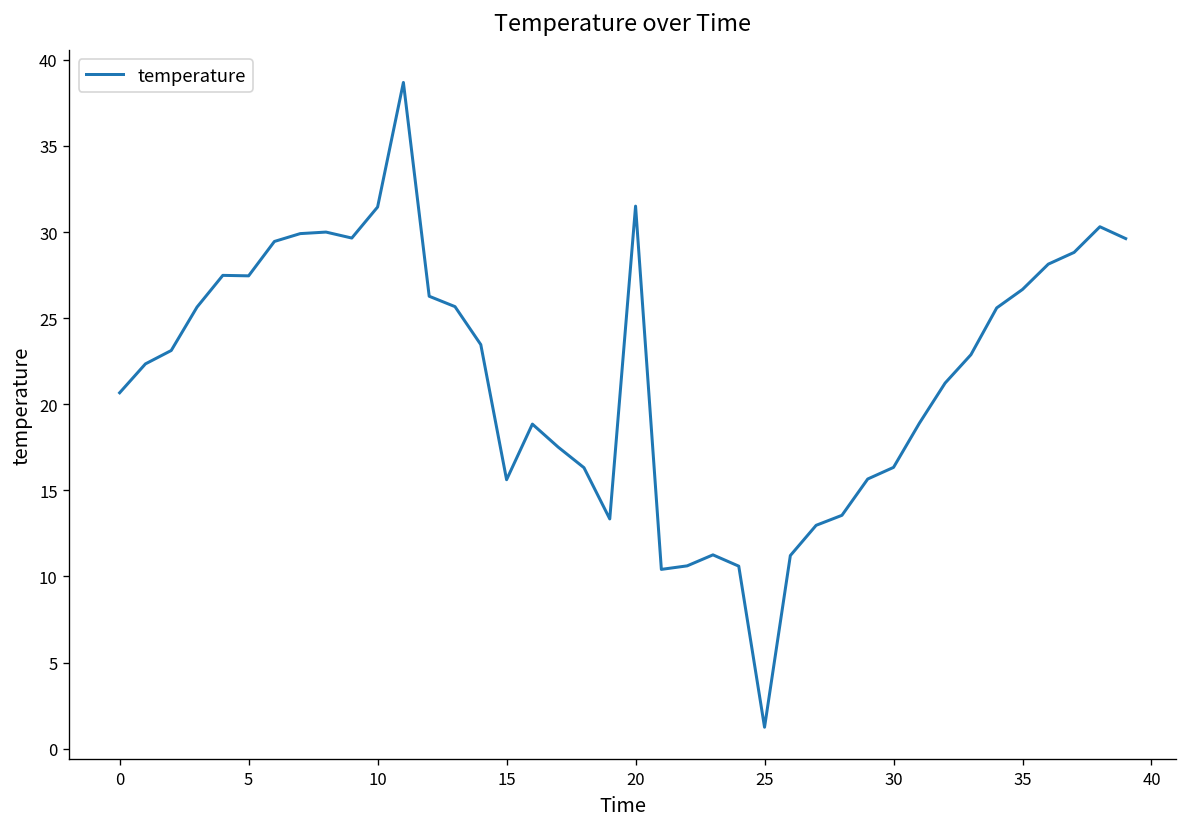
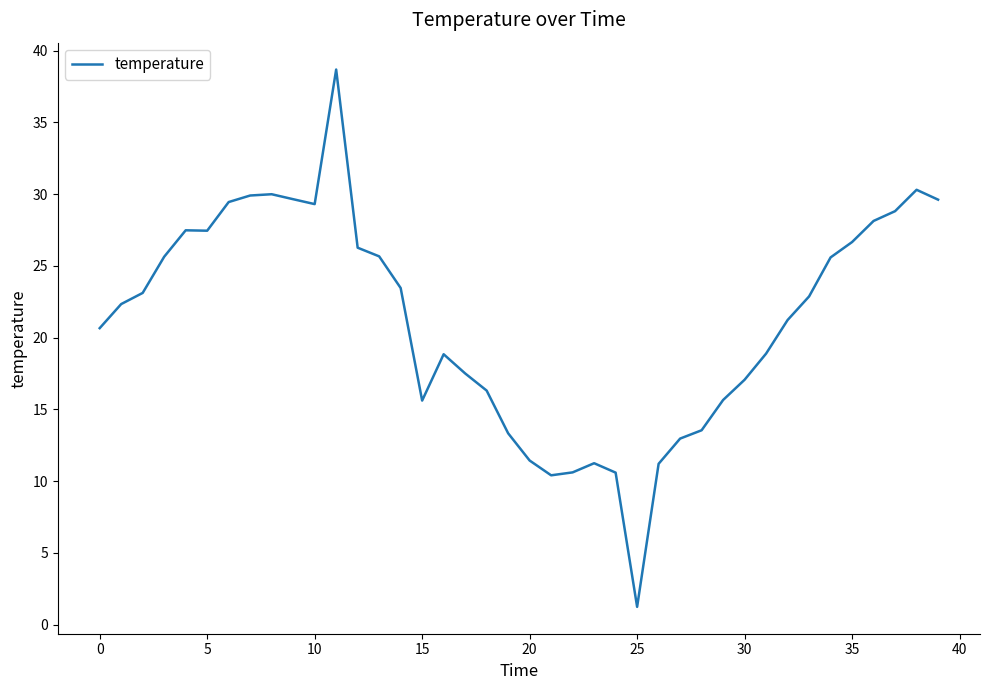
  {
    "0": 20.7,
    "5": 27.5,
-   "10": 31.5,
+   "10": 29.3,
    "15": 15.6,
-   "20": 31.5,
+   "20": 11.4,
    "25": 1.2,
-   "30": 16.3,
+   "30": 17.1,
    "35": 26.7
  }
